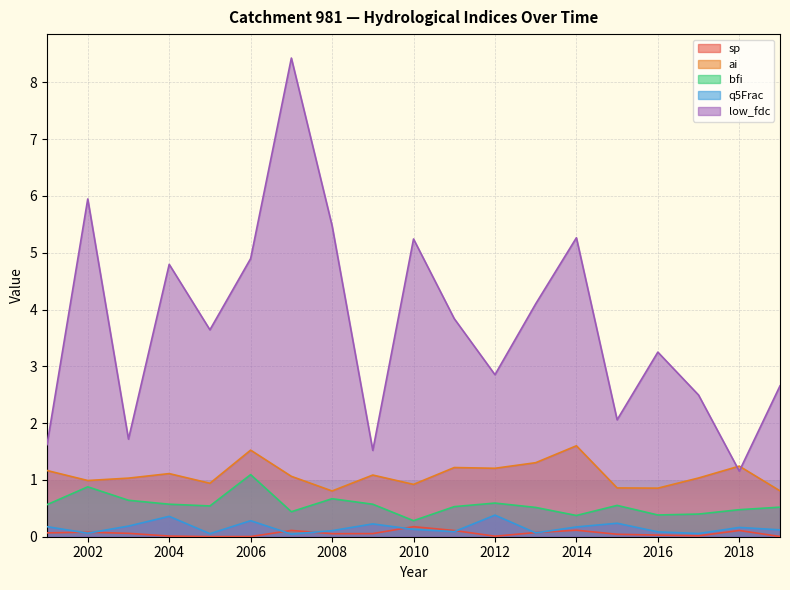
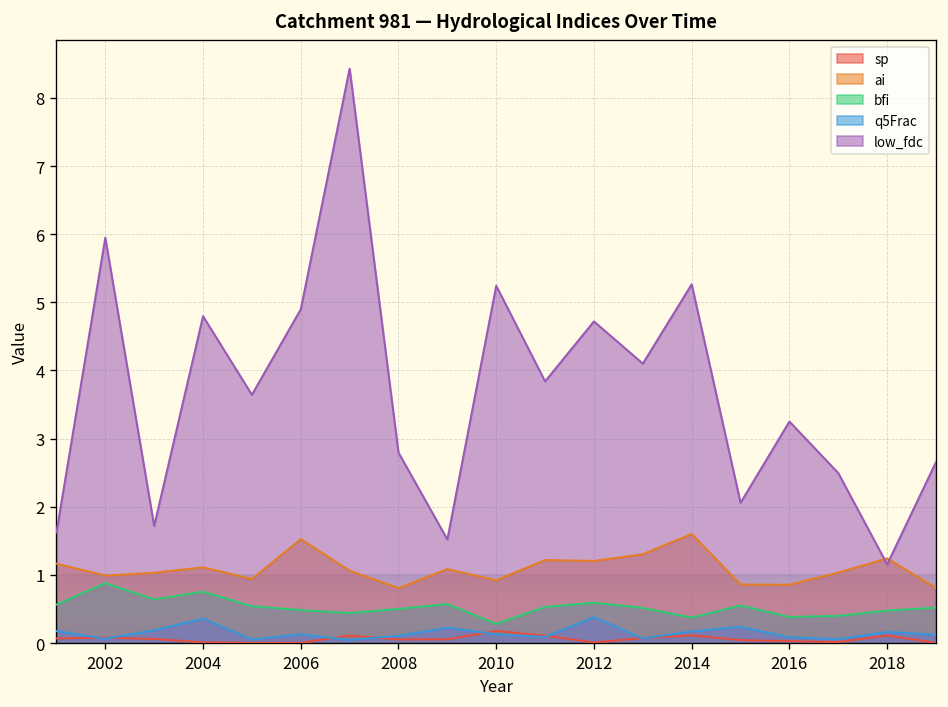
  {
    "bfi": {
      "2002": 0.9,
-     "2004": 0.6,
-     "2006": 1.1,
-     "2008": 0.7,
+     "2004": 0.8,
+     "2006": 0.5,
+     "2008": 0.5,
      "2010": 0.3,
      "2012": 0.6,
      "2014": 0.4,
      "2016": 0.4,
      "2018": 0.5
    },
    "q5Frac": {
      "2004": 0.4,
-     "2006": 0.3,
+     "2006": 0.1,
      "2008": 0.1,
      "2010": 0.1,
      "2012": 0.4,
      "2014": 0.2,
      "2016": 0.1,
      "2018": 0.2
    },
    "low_fdc": {
      "2002": 5.9,
      "2004": 4.8,
      "2006": 4.9,
-     "2008": 5.5,
+     "2008": 2.8,
      "2010": 5.2,
-     "2012": 2.9,
+     "2012": 4.7,
      "2014": 5.3,
      "2016": 3.3,
      "2018": 1.2
    }
  }
